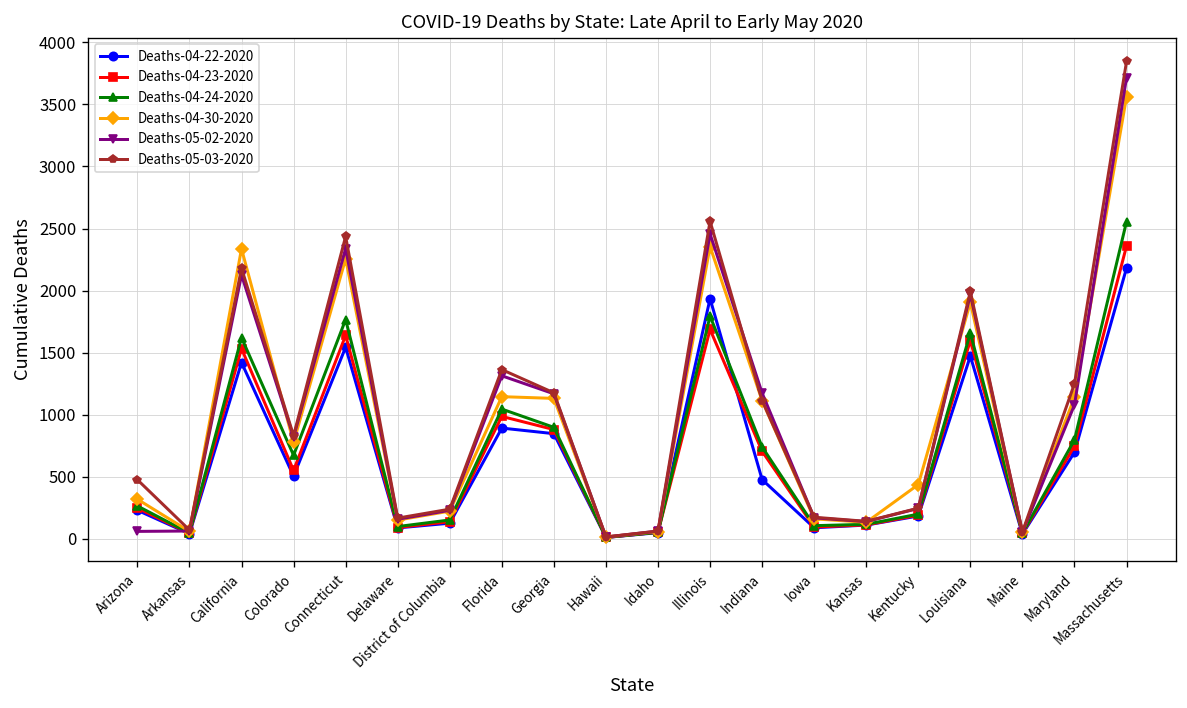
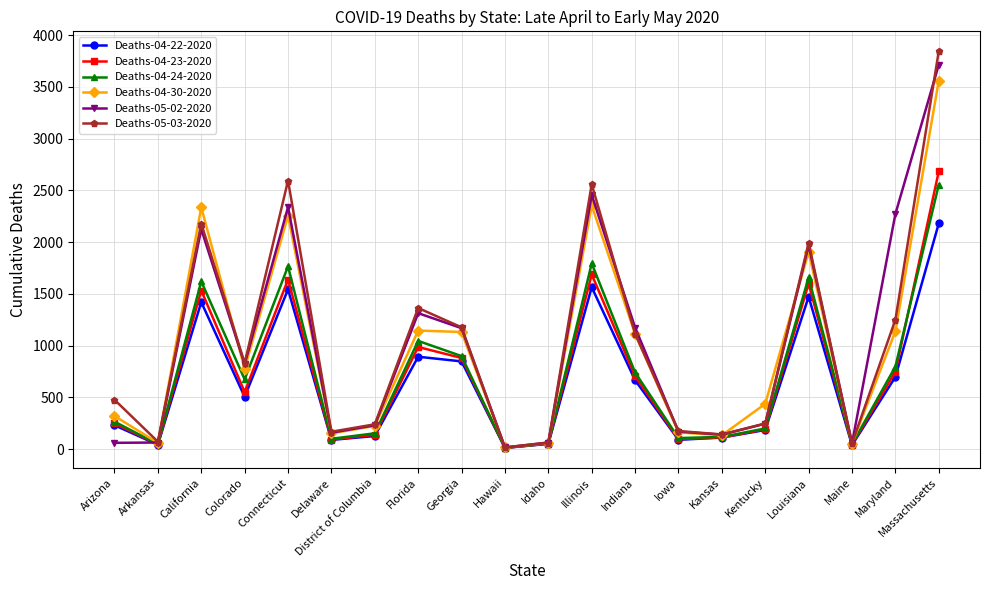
  {
    "Deaths-04-22-2020": {
      "California": 1420,
      "Colorado": 510,
      "Connecticut": 1540,
      "Florida": 890,
      "Georgia": 850,
-     "Illinois": 1940,
-     "Indiana": 480,
+     "Illinois": 1570,
+     "Indiana": 670,
      "Louisiana": 1470,
      "Maryland": 700,
      "Massachusetts": 2180
    },
    "Deaths-04-23-2020": {
      "California": 1530,
      "Colorado": 550,
      "Connecticut": 1640,
      "Florida": 990,
      "Illinois": 1690,
      "Indiana": 710,
      "Louisiana": 1600,
      "Maryland": 750,
-     "Massachusetts": 2360
+     "Massachusetts": 2690
    },
    "Deaths-04-24-2020": {
      "California": 1620,
      "Colorado": 670,
      "Connecticut": 1770,
      "Florida": 1050,
      "Illinois": 1800,
      "Indiana": 740,
      "Louisiana": 1660,
      "Maryland": 800,
      "Massachusetts": 2560
    },
    "Deaths-04-30-2020": {
      "Arizona": 320,
      "California": 2340,
      "Colorado": 780,
      "Connecticut": 2260,
      "Florida": 1150,
      "Georgia": 1130,
      "Illinois": 2360,
      "Kentucky": 440,
      "Louisiana": 1910,
      "Maryland": 1140,
      "Massachusetts": 3560
    },
    "Deaths-05-02-2020": {
      "Arizona": 60,
      "California": 2130,
      "Connecticut": 2340,
      "Florida": 1310,
      "Illinois": 2460,
      "Indiana": 1180,
-     "Maryland": 1080,
+     "Maryland": 2270,
      "Massachusetts": 3720
    },
    "Deaths-05-03-2020": {
      "Arizona": 480,
      "California": 2180,
-     "Connecticut": 2440,
+     "Connecticut": 2600,
      "Florida": 1360,
      "Illinois": 2560,
      "Maryland": 1250,
      "Massachusetts": 3850
    }
  }
